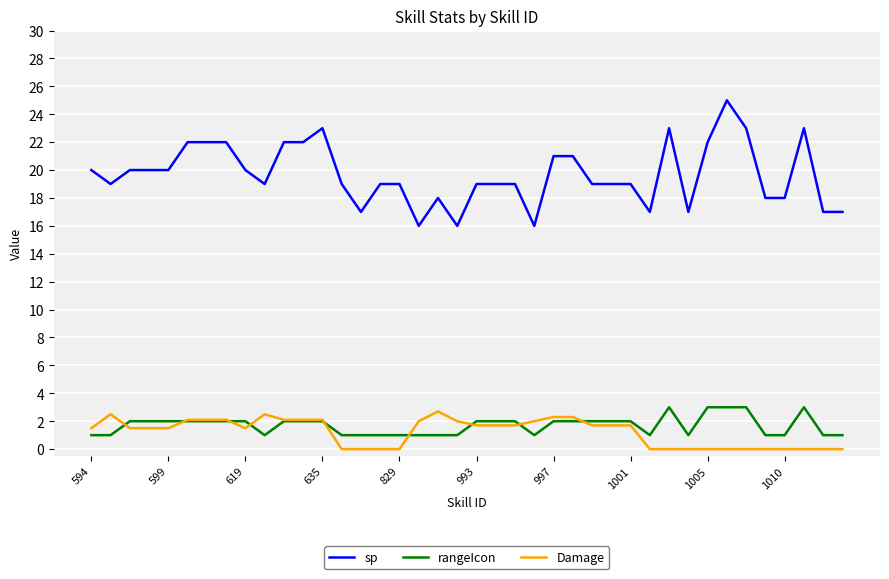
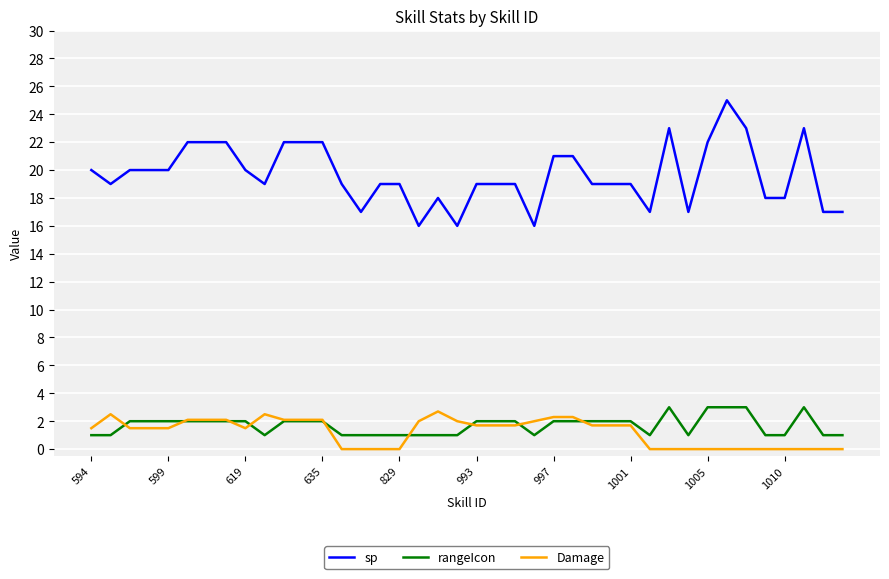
  {
    "sp": {
      "594": 20,
      "599": 20,
      "619": 20,
-     "635": 23,
+     "635": 22,
      "829": 19,
      "993": 19,
      "997": 21,
      "1001": 19,
      "1005": 22,
      "1010": 18
    },
    "rangeIcon": {
      "594": 1,
      "599": 2,
      "619": 2,
      "829": 1,
      "993": 2,
      "997": 2,
      "1001": 2,
      "1005": 3,
      "1010": 1
    },
    "Damage": {
      "594": 1.5,
      "599": 1.5,
      "619": 1.5,
      "829": 0,
      "993": 1.7,
      "997": 2.3,
      "1001": 1.7,
      "1005": 0,
      "1010": 0
    }
  }
